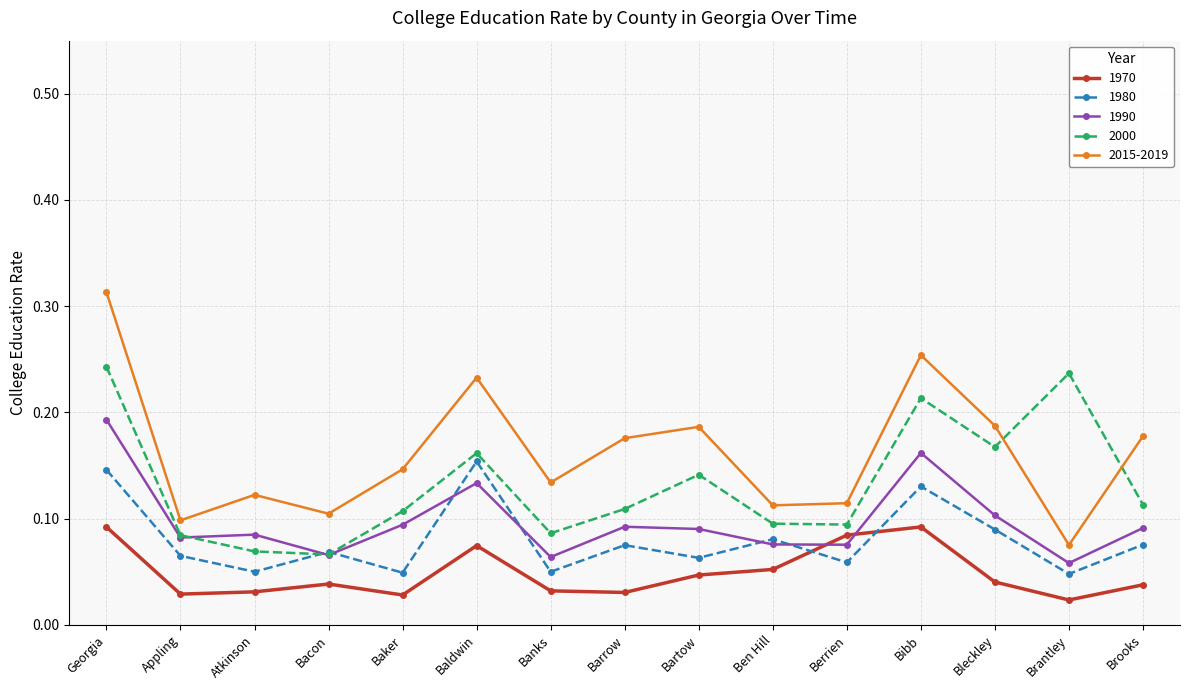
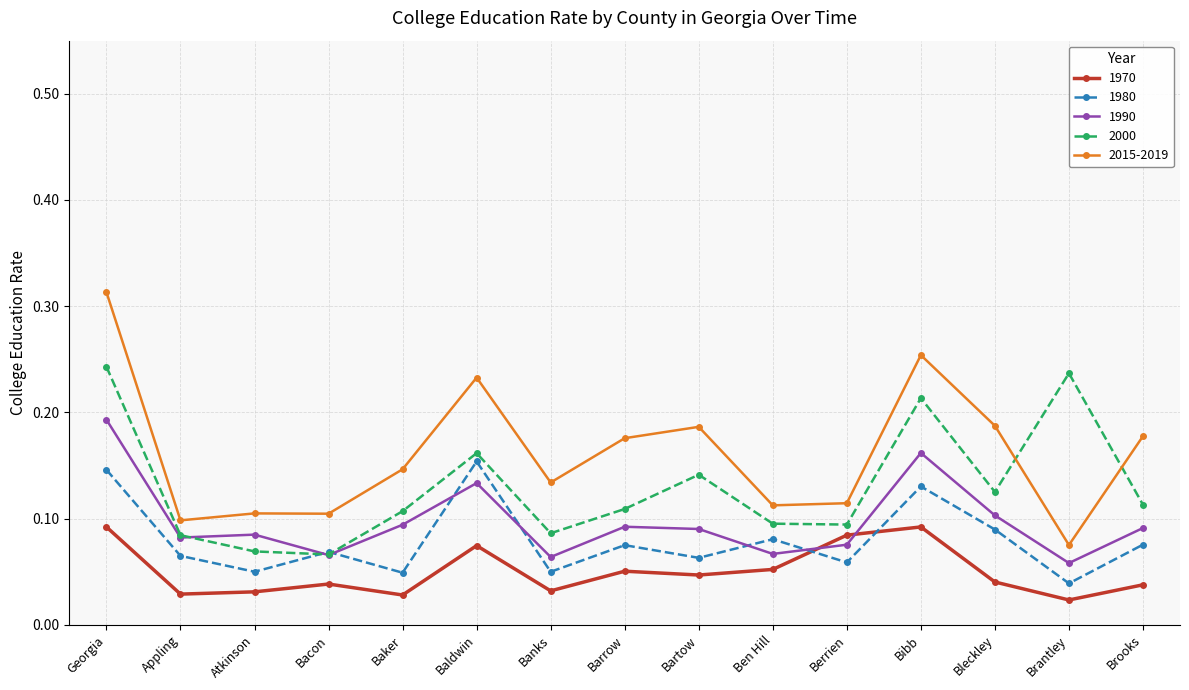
  {
    "1970": {
      "Georgia": 0.092,
      "Appling": 0.029,
      "Atkinson": 0.031,
      "Bacon": 0.038,
      "Baker": 0.028,
      "Baldwin": 0.075,
      "Banks": 0.032,
-     "Barrow": 0.030,
+     "Barrow": 0.050,
      "Bartow": 0.047,
      "Ben Hill": 0.052,
      "Berrien": 0.084,
      "Bibb": 0.092,
      "Bleckley": 0.040,
      "Brantley": 0.023,
      "Brooks": 0.038
    },
    "1980": {
      "Georgia": 0.146,
      "Appling": 0.065,
      "Atkinson": 0.050,
      "Baker": 0.049,
      "Baldwin": 0.154,
      "Banks": 0.050,
      "Barrow": 0.075,
      "Bartow": 0.063,
      "Ben Hill": 0.081,
      "Berrien": 0.059,
      "Bibb": 0.130,
      "Bleckley": 0.090,
-     "Brantley": 0.048,
+     "Brantley": 0.039,
      "Brooks": 0.075
    },
    "1990": {
      "Georgia": 0.193,
      "Atkinson": 0.085,
      "Baker": 0.094,
      "Baldwin": 0.133,
      "Banks": 0.064,
      "Barrow": 0.092,
      "Bartow": 0.090,
-     "Ben Hill": 0.076,
+     "Ben Hill": 0.067,
      "Berrien": 0.075,
      "Bibb": 0.162,
      "Bleckley": 0.103,
      "Brantley": 0.058,
      "Brooks": 0.091
    },
    "2000": {
      "Georgia": 0.243,
      "Atkinson": 0.069,
      "Baker": 0.107,
      "Baldwin": 0.162,
      "Banks": 0.086,
      "Barrow": 0.109,
      "Bartow": 0.141,
      "Ben Hill": 0.095,
      "Berrien": 0.094,
      "Bibb": 0.213,
-     "Bleckley": 0.167,
+     "Bleckley": 0.125,
      "Brantley": 0.237,
      "Brooks": 0.113
    },
    "2015-2019": {
      "Georgia": 0.313,
      "Appling": 0.098,
-     "Atkinson": 0.122,
+     "Atkinson": 0.105,
      "Bacon": 0.105,
      "Baker": 0.146,
      "Baldwin": 0.233,
      "Banks": 0.134,
      "Barrow": 0.176,
      "Bartow": 0.186,
      "Ben Hill": 0.112,
      "Berrien": 0.114,
      "Bibb": 0.254,
      "Bleckley": 0.187,
      "Brantley": 0.075,
      "Brooks": 0.178
    }
  }
